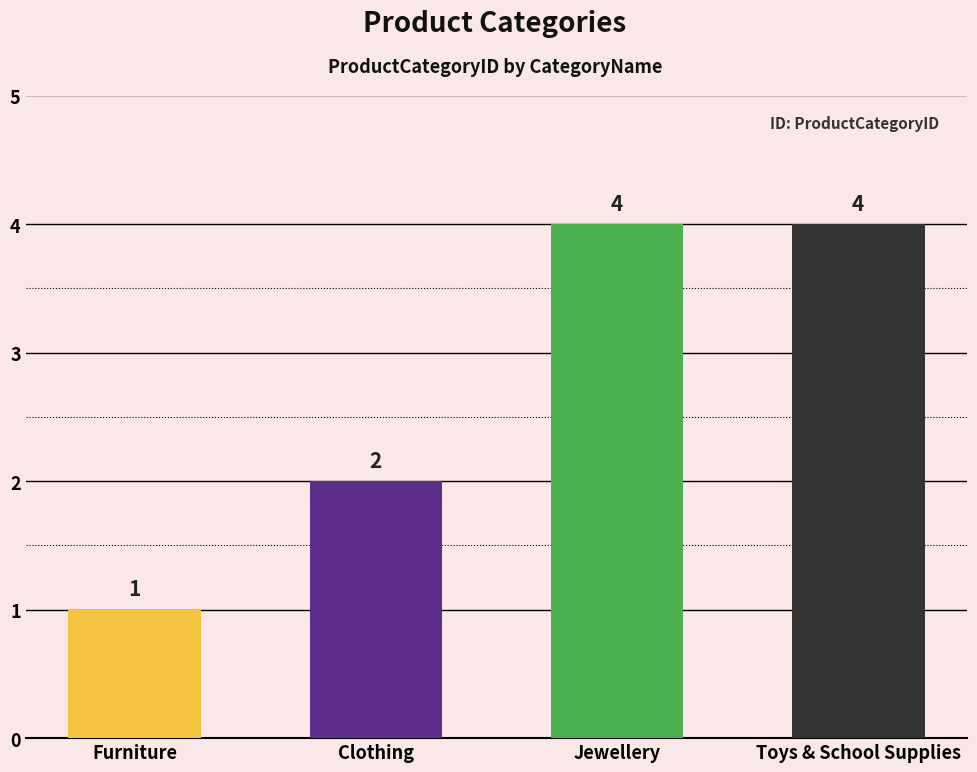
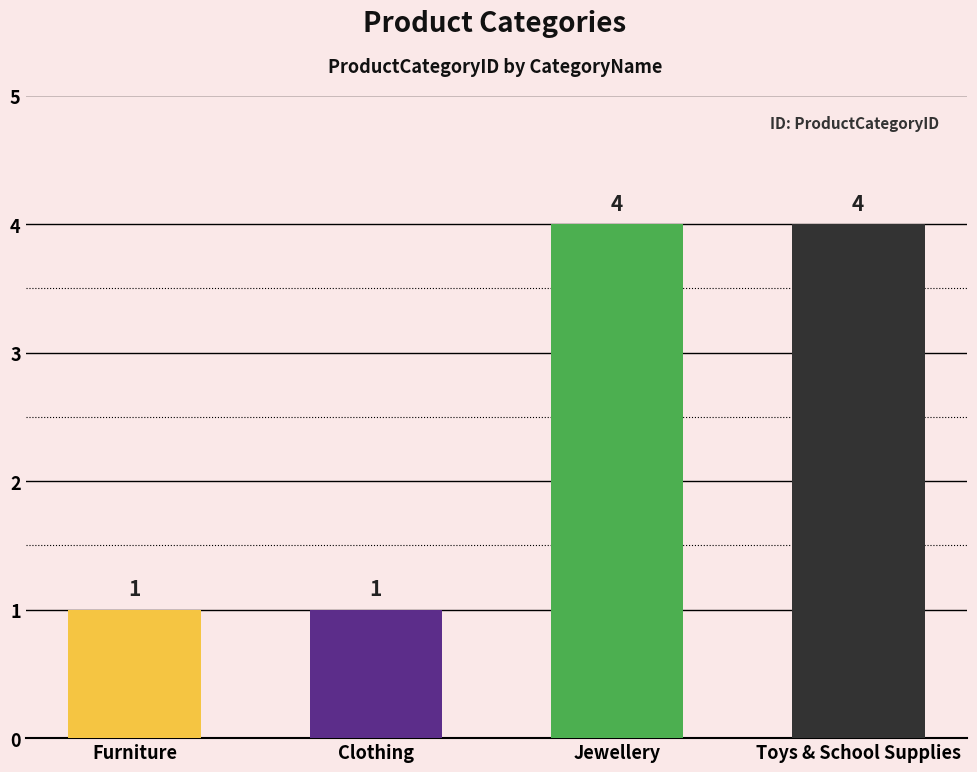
  {
    "Furniture": 1,
-   "Clothing": 2,
+   "Clothing": 1,
    "Jewellery": 4,
    "Toys & School Supplies": 4
  }
